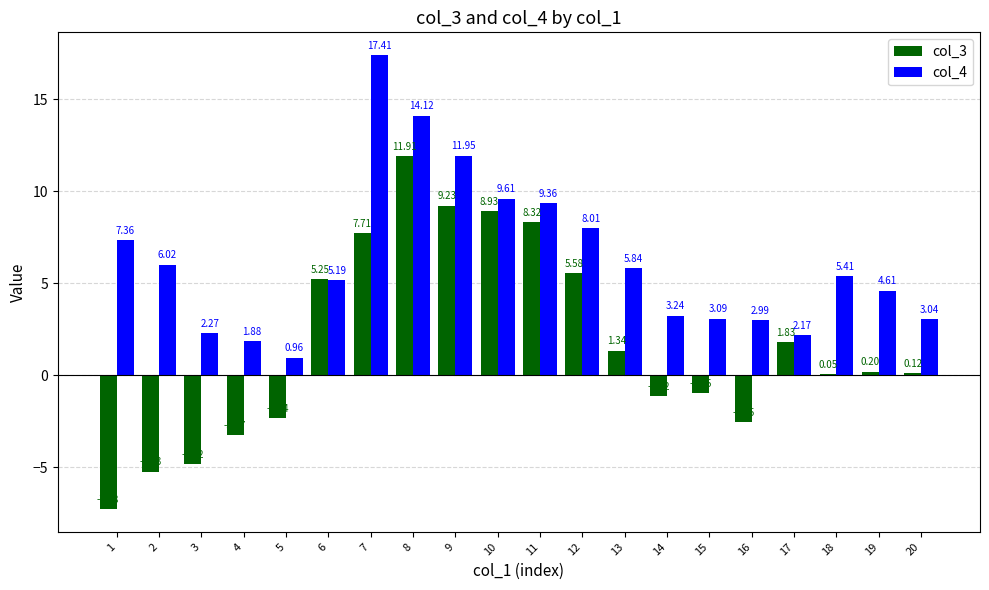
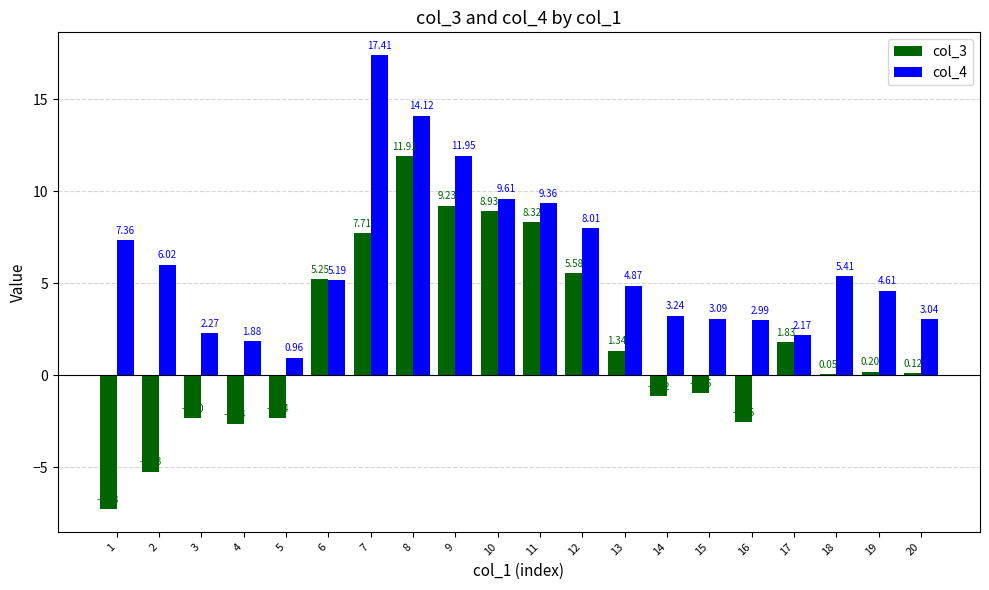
  {
    "col_3": {
      "1": -7.3,
      "2": -5.2,
-     "3": -4.8,
-     "4": -3.3,
+     "3": -2.3,
+     "4": -2.6,
      "5": -2.3,
      "14": -1.1,
      "15": -1.0,
      "16": -2.6
    },
    "col_4": {
      "1": 7.36,
      "2": 6.02,
      "3": 2.27,
      "4": 1.88,
      "5": 0.96,
      "6": 5.19,
      "7": 17.41,
      "8": 14.12,
      "9": 11.95,
      "10": 9.61,
      "11": 9.36,
      "12": 8.01,
-     "13": 5.84,
+     "13": 4.87,
      "14": 3.24,
      "15": 3.09,
      "16": 2.99,
      "17": 2.17,
      "18": 5.41,
      "19": 4.61,
      "20": 3.04
    }
  }
